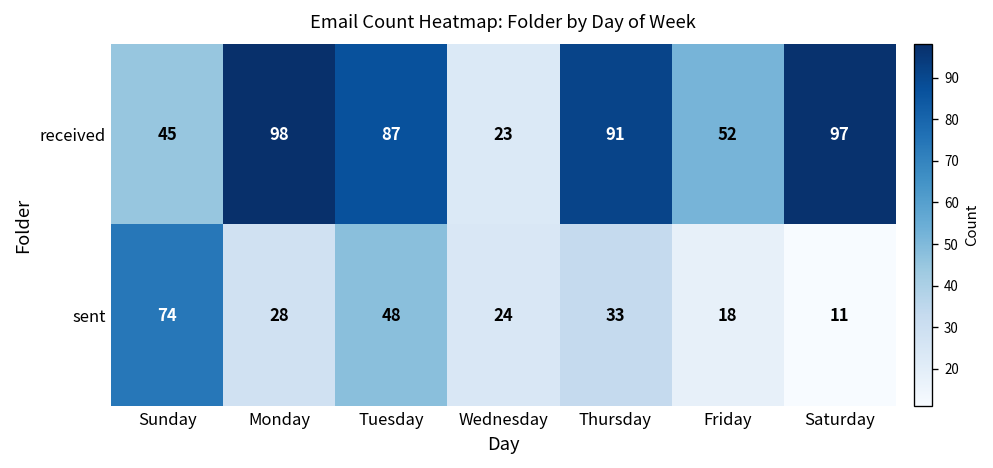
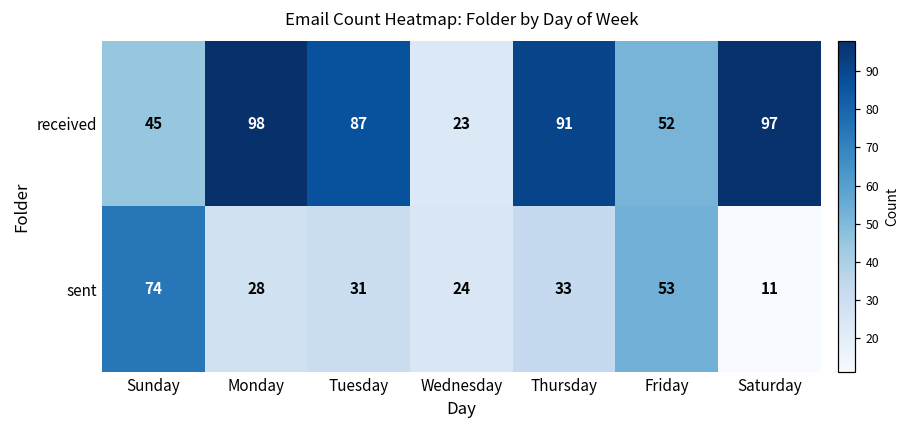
  {
    "received": {
      "Sunday": 45,
      "Monday": 98,
      "Tuesday": 87,
      "Wednesday": 23,
      "Thursday": 91,
      "Friday": 52,
      "Saturday": 97
    },
    "sent": {
      "Sunday": 74,
      "Monday": 28,
-     "Tuesday": 48,
+     "Tuesday": 31,
      "Wednesday": 24,
      "Thursday": 33,
-     "Friday": 18,
+     "Friday": 53,
      "Saturday": 11
    }
  }
